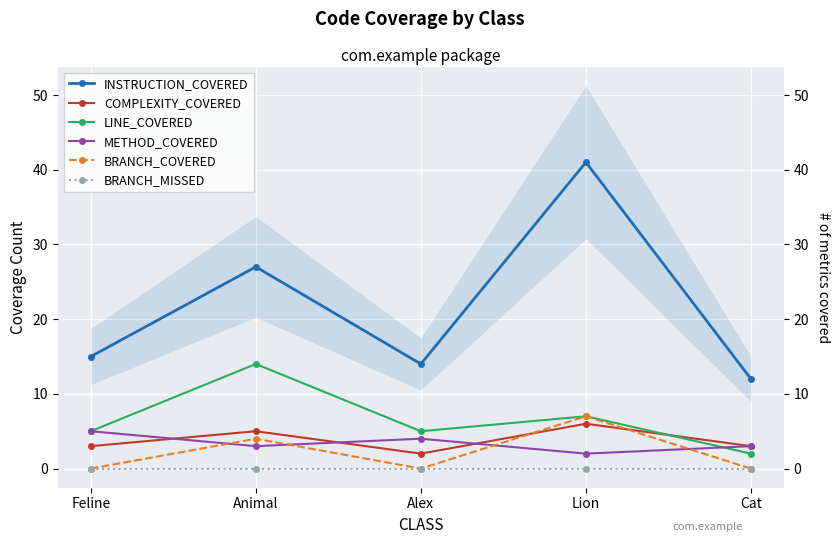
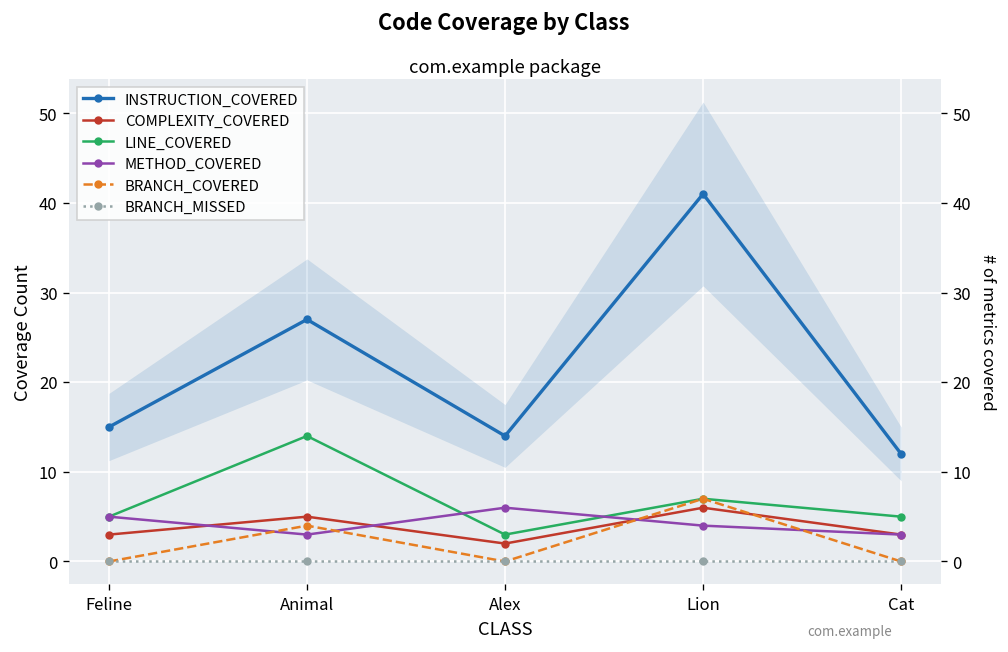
  {
    "COMPLEXITY_COVERED": {
      "Feline": 3,
      "Animal": 5,
      "Alex": 2,
      "Lion": 6
    },
    "LINE_COVERED": {
      "Animal": 14,
-     "Alex": 5,
-     "Cat": 2
+     "Alex": 3,
+     "Cat": 5
    },
    "METHOD_COVERED": {
      "Animal": 3,
-     "Alex": 4,
-     "Lion": 2
+     "Alex": 6,
+     "Lion": 4
    },
    "BRANCH_COVERED": {
      "Animal": 4
    },
    "BRANCH_MISSED": {
      "Animal": 0,
      "Lion": 0
    }
  }
